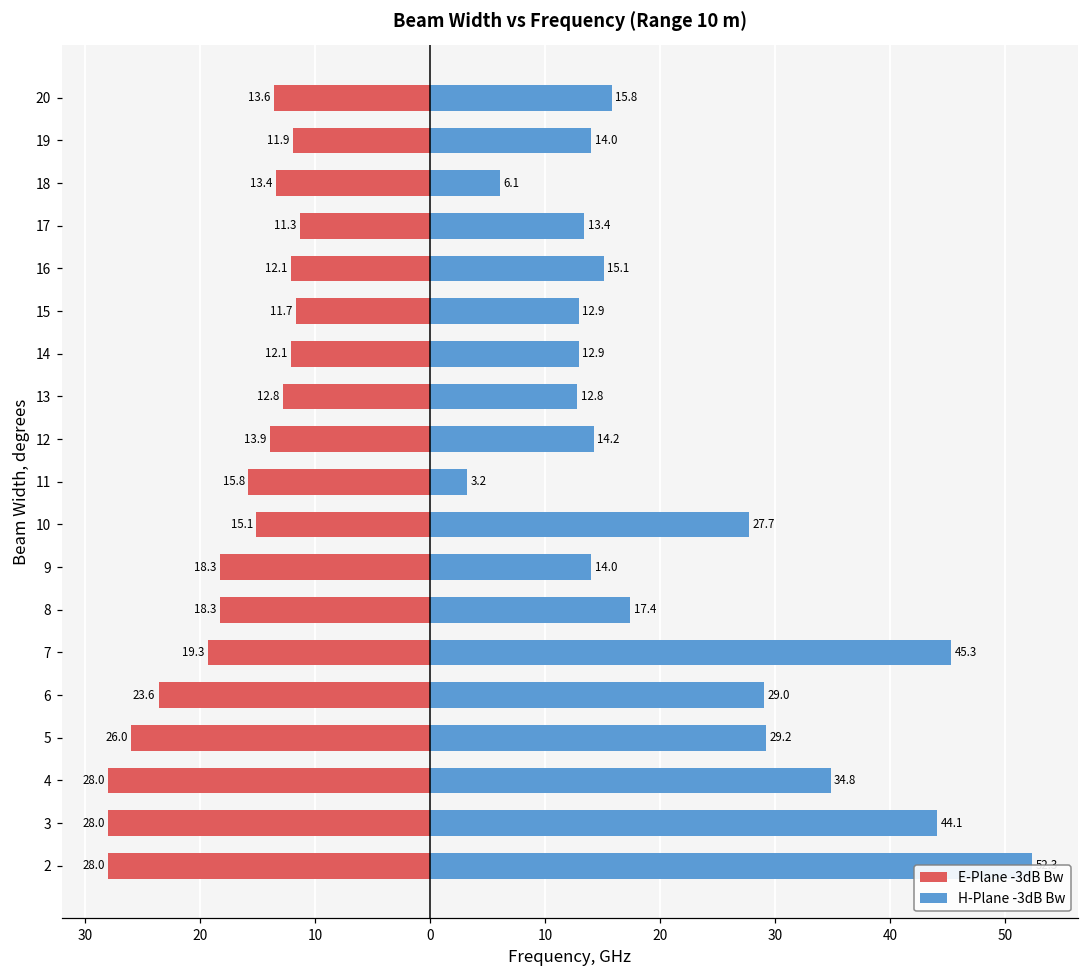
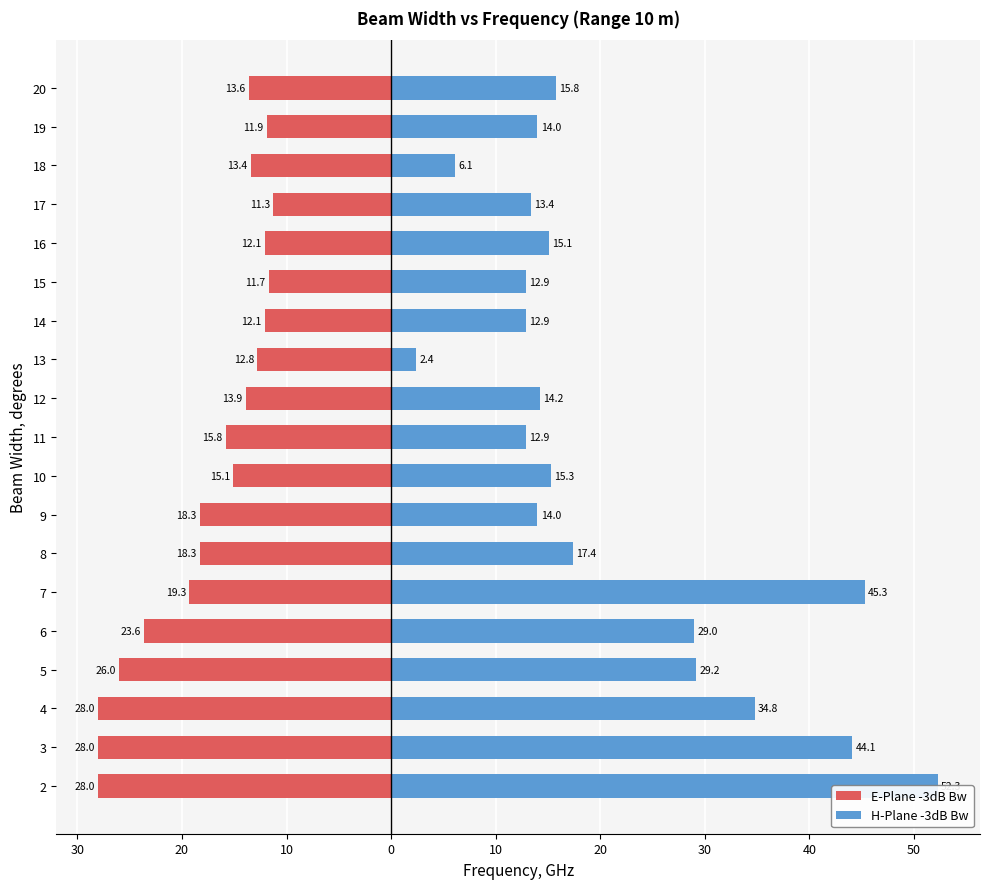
  {
    "H-Plane -3dB Bw": {
      "20": 15.8,
      "19": 14.0,
      "18": 6.1,
      "17": 13.4,
      "16": 15.1,
      "15": 12.9,
      "14": 12.9,
-     "13": 12.8,
+     "13": 2.4,
      "12": 14.2,
-     "11": 3.2,
-     "10": 27.7,
+     "11": 12.9,
+     "10": 15.3,
      "9": 14.0,
      "8": 17.4,
      "7": 45.3,
      "6": 29.0,
      "5": 29.2,
      "4": 34.8,
      "3": 44.1
    }
  }
